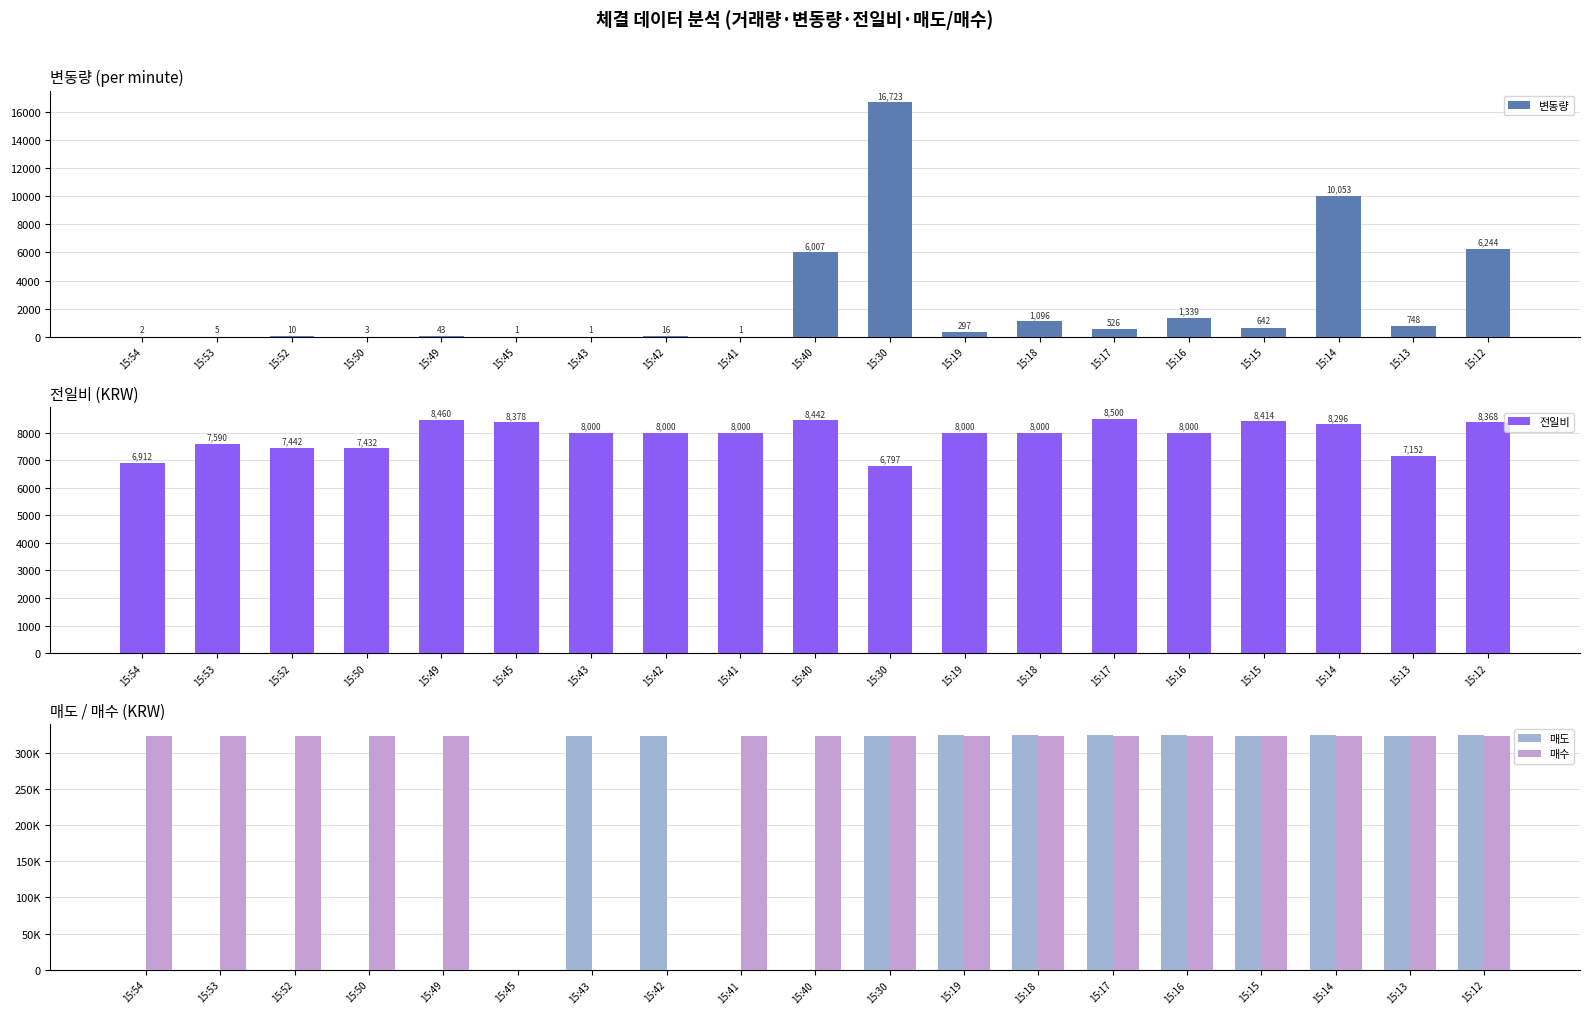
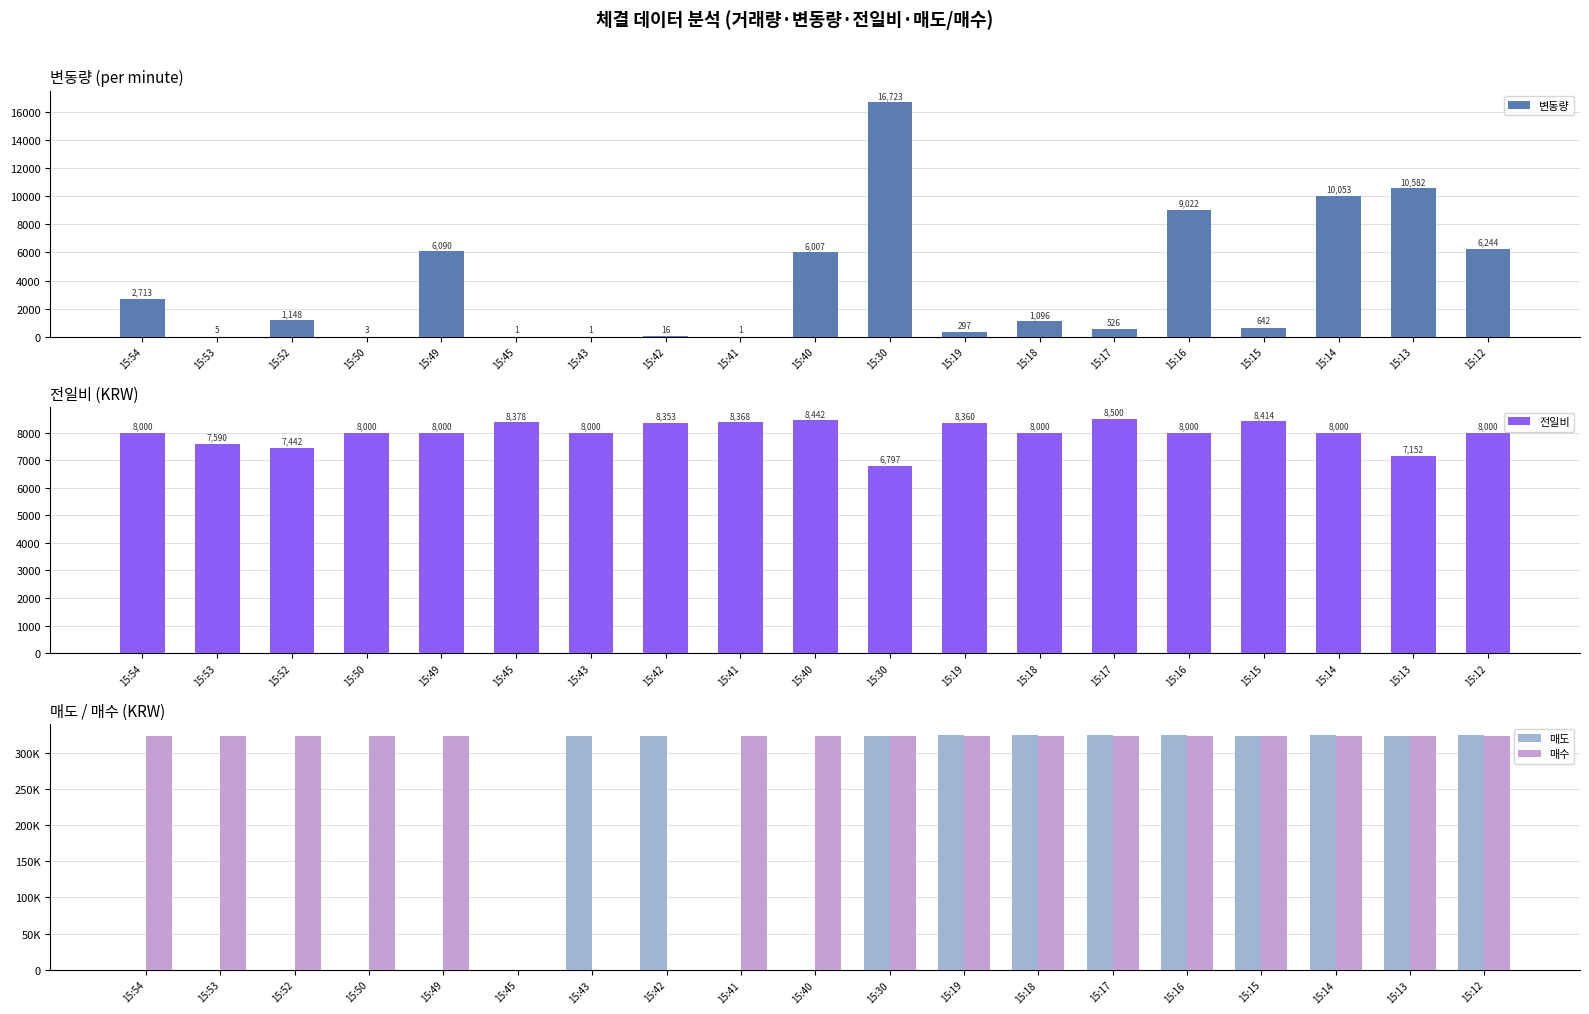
  {
    "변동량 (per minute)": {
-     "15:54": "2",
+     "15:54": "2,713",
      "15:53": "5",
-     "15:52": "10",
+     "15:52": "1,148",
      "15:50": "3",
-     "15:49": "43",
+     "15:49": "6,090",
      "15:45": "1",
      "15:43": "1",
      "15:42": "16",
      "15:41": "1",
      "15:40": "6,007",
      "15:30": "16,723",
      "15:19": "297",
      "15:18": "1,096",
      "15:17": "526",
-     "15:16": "1,339",
+     "15:16": "9,022",
      "15:15": "642",
      "15:14": "10,053",
-     "15:13": "748",
+     "15:13": "10,582",
      "15:12": "6,244"
    },
    "전일비 (KRW)": {
-     "15:54": "6,912",
+     "15:54": "8,000",
      "15:53": "7,590",
      "15:52": "7,442",
-     "15:50": "7,432",
-     "15:49": "8,460",
+     "15:50": "8,000",
+     "15:49": "8,000",
      "15:45": "8,378",
      "15:43": "8,000",
-     "15:42": "8,000",
-     "15:41": "8,000",
+     "15:42": "8,353",
+     "15:41": "8,368",
      "15:40": "8,442",
      "15:30": "6,797",
-     "15:19": "8,000",
+     "15:19": "8,360",
      "15:18": "8,000",
      "15:17": "8,500",
      "15:16": "8,000",
      "15:15": "8,414",
-     "15:14": "8,296",
+     "15:14": "8,000",
      "15:13": "7,152",
-     "15:12": "8,368"
+     "15:12": "8,000"
    }
  }
